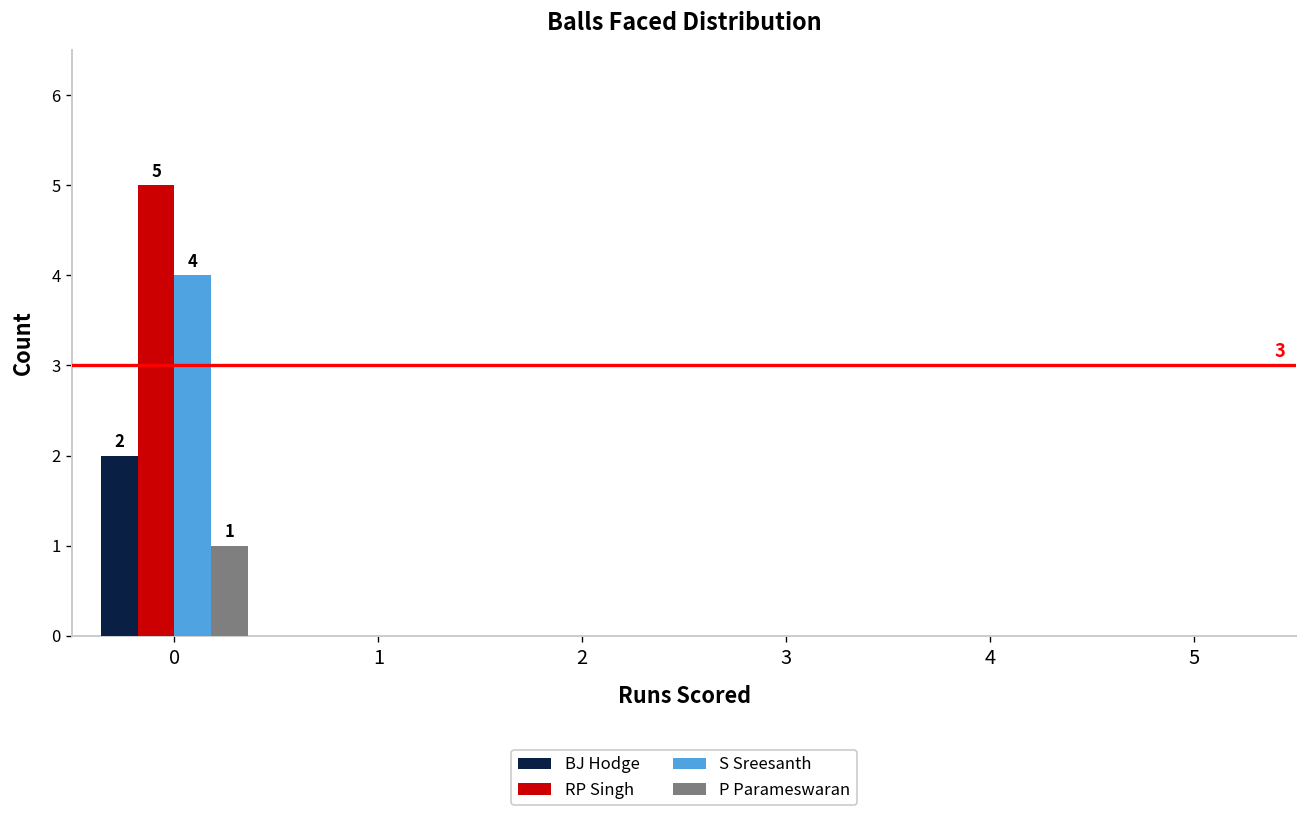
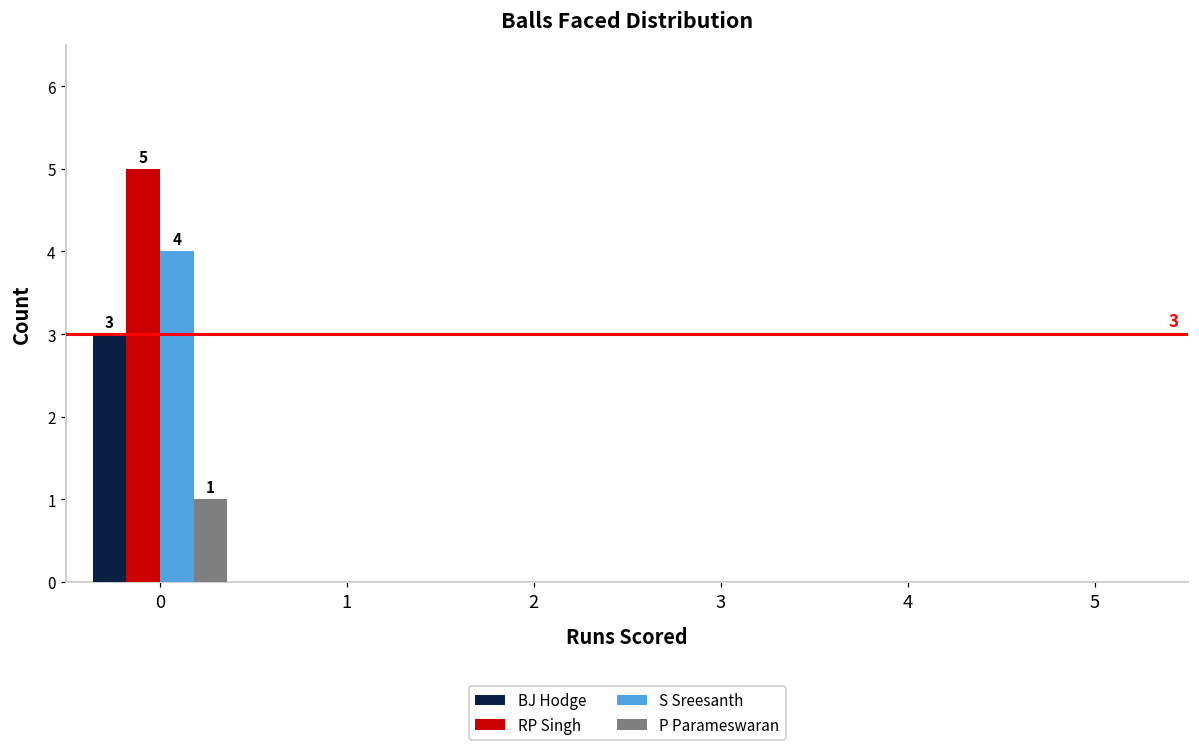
  {
    "BJ Hodge": {
-     "0": 2
+     "0": 3
    },
    "RP Singh": {
      "0": 5
    },
    "S Sreesanth": {
      "0": 4
    },
    "P Parameswaran": {
      "0": 1
    }
  }
